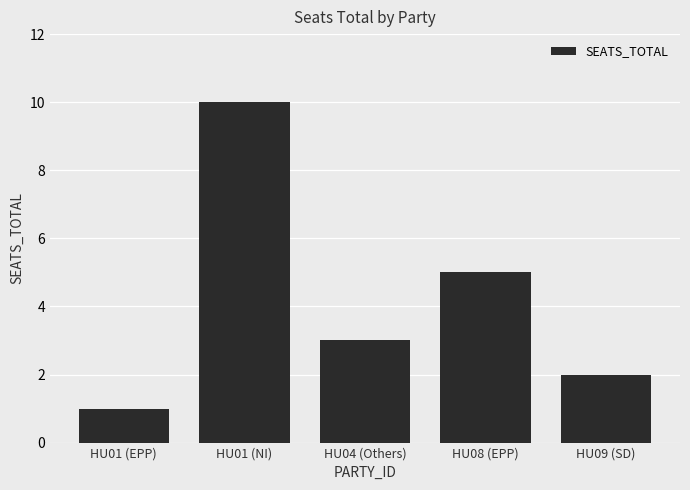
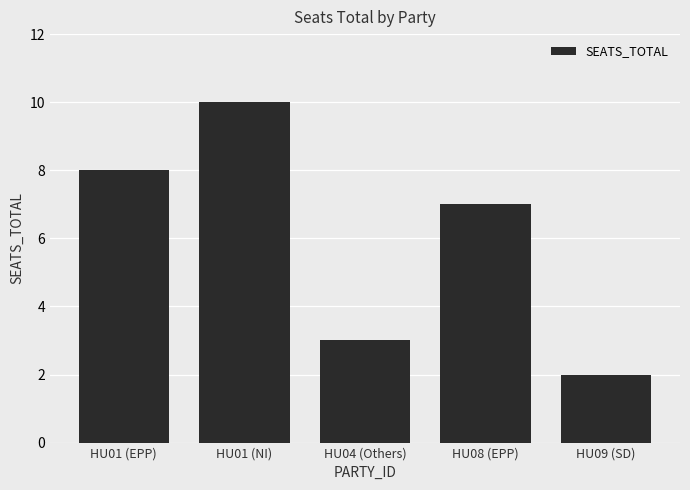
  {
-   "HU01 (EPP)": 1,
+   "HU01 (EPP)": 8,
    "HU01 (NI)": 10,
    "HU04 (Others)": 3,
-   "HU08 (EPP)": 5,
+   "HU08 (EPP)": 7,
    "HU09 (SD)": 2
  }
